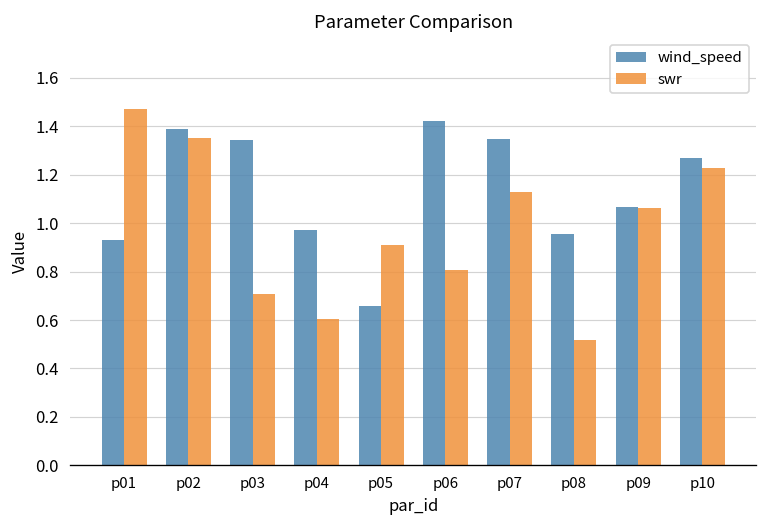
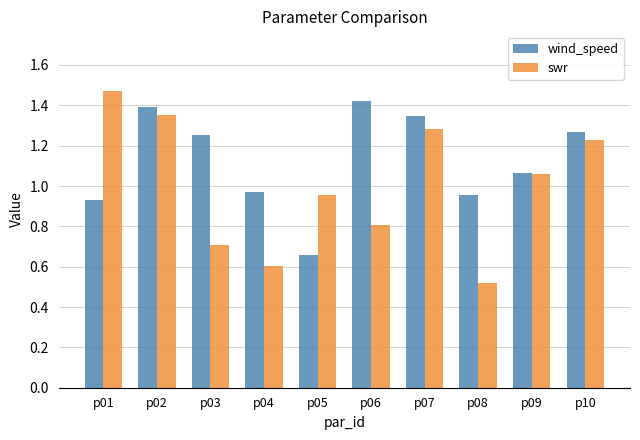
  {
    "wind_speed": {
      "p01": 0.93,
      "p02": 1.39,
-     "p03": 1.34,
+     "p03": 1.25,
      "p04": 0.97,
      "p05": 0.66,
      "p06": 1.42,
      "p07": 1.35,
      "p08": 0.96,
      "p09": 1.07,
      "p10": 1.27
    },
    "swr": {
      "p01": 1.47,
      "p02": 1.35,
      "p03": 0.71,
      "p04": 0.60,
-     "p05": 0.91,
+     "p05": 0.96,
      "p06": 0.81,
-     "p07": 1.13,
+     "p07": 1.28,
      "p08": 0.52,
      "p09": 1.06,
      "p10": 1.23
    }
  }
